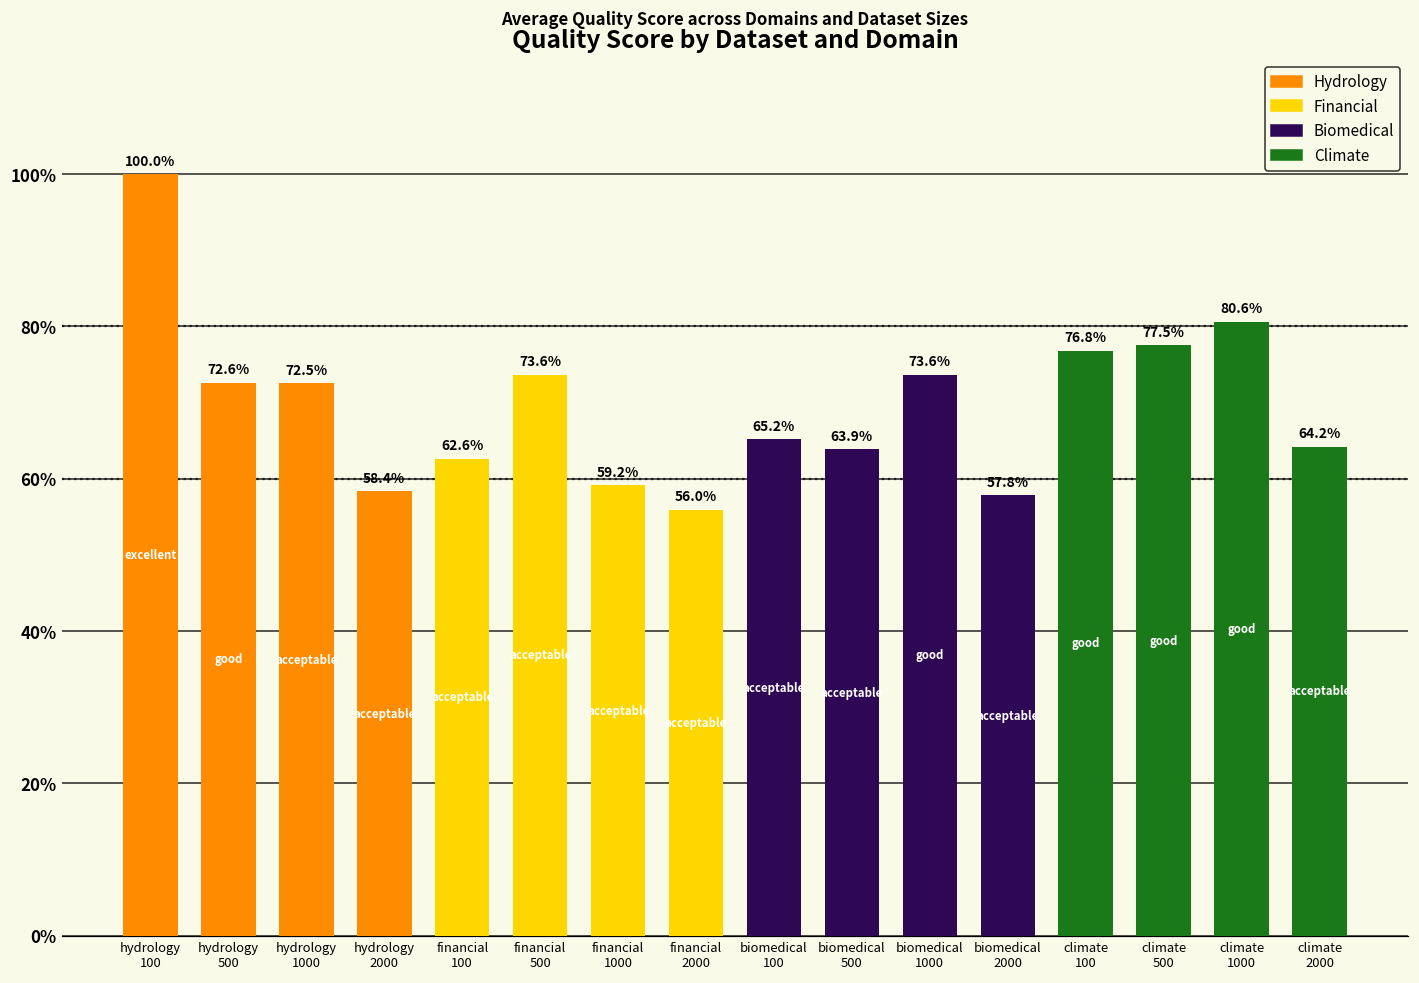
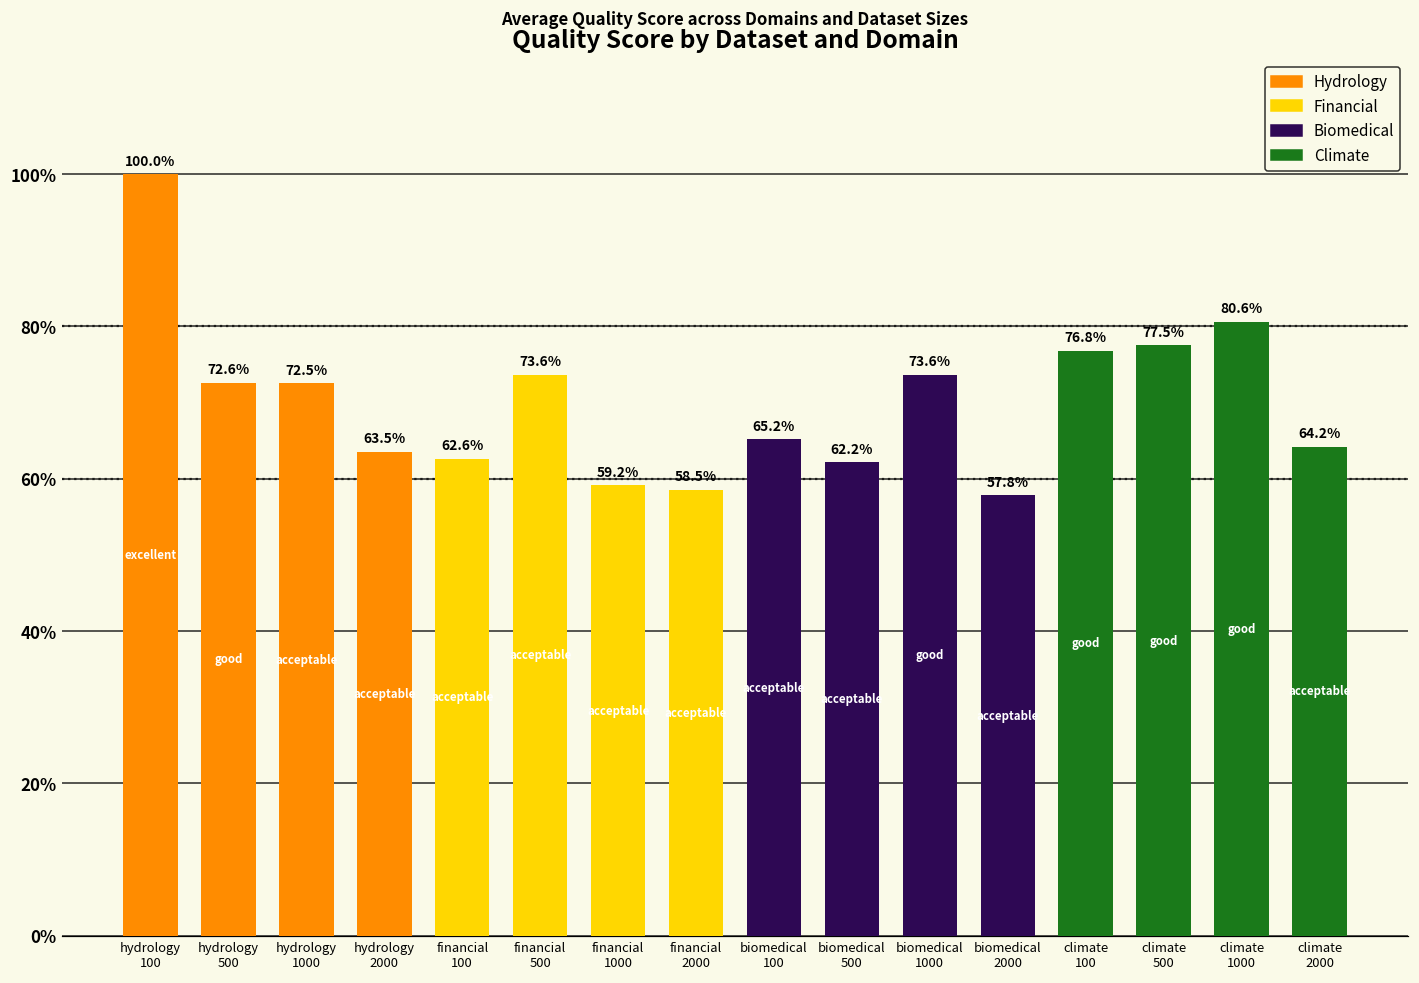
  {
    "hydrology 100": "100.0%",
    "hydrology 500": "72.6%",
    "hydrology 1000": "72.5%",
-   "hydrology 2000": "58.4%",
+   "hydrology 2000": "63.5%",
    "financial 100": "62.6%",
    "financial 500": "73.6%",
    "financial 1000": "59.2%",
-   "financial 2000": "56.0%",
+   "financial 2000": "58.5%",
    "biomedical 100": "65.2%",
-   "biomedical 500": "63.9%",
+   "biomedical 500": "62.2%",
    "biomedical 1000": "73.6%",
    "biomedical 2000": "57.8%",
    "climate 100": "76.8%",
    "climate 500": "77.5%",
    "climate 1000": "80.6%",
    "climate 2000": "64.2%"
  }
